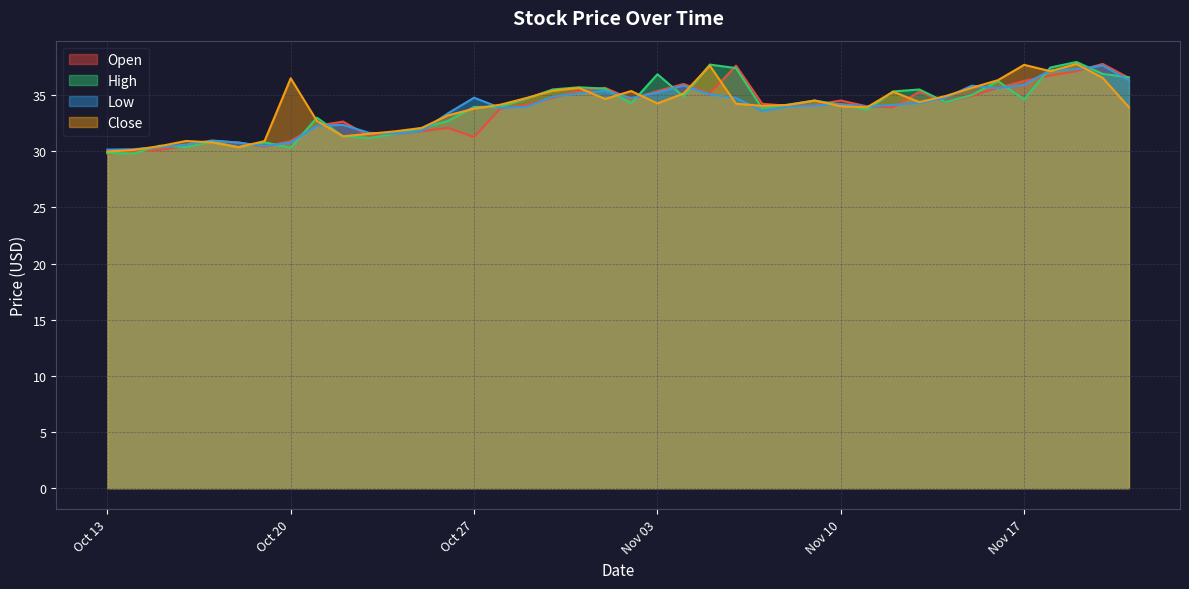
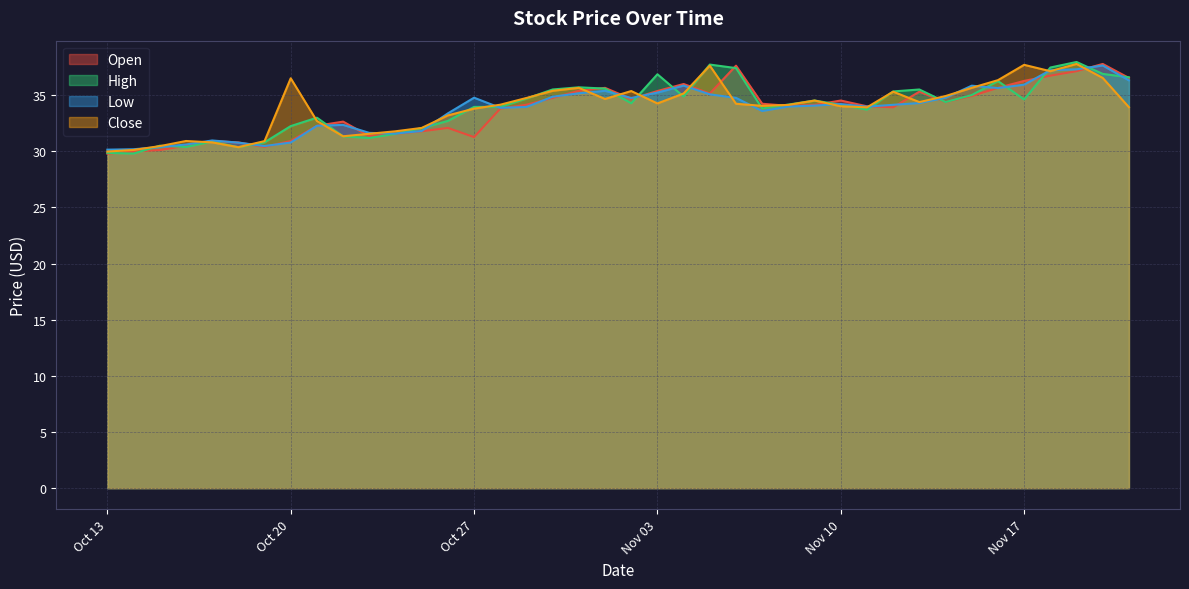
  {
    "Open": {
      "Oct 27": 31.3,
      "Nov 10": 34.5,
      "Nov 17": 36.3
    },
    "High": {
-     "Oct 20": 30.3,
+     "Oct 20": 32.2,
      "Nov 03": 36.9,
      "Nov 17": 34.6
    },
    "Low": {
      "Oct 27": 34.8,
      "Nov 17": 35.9
    },
    "Close": {
      "Oct 20": 36.5,
      "Nov 03": 34.3,
      "Nov 17": 37.7
    }
  }
